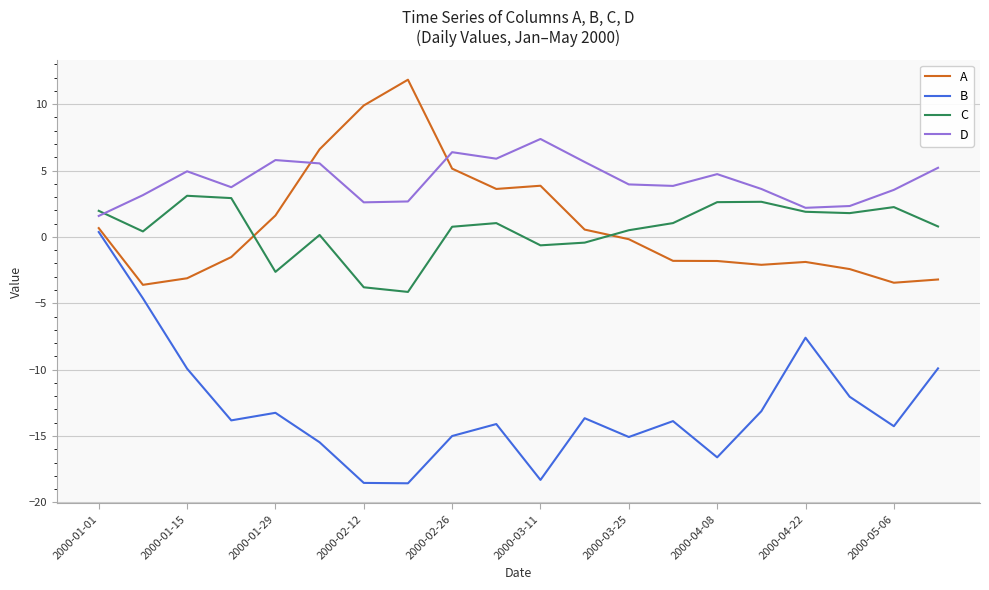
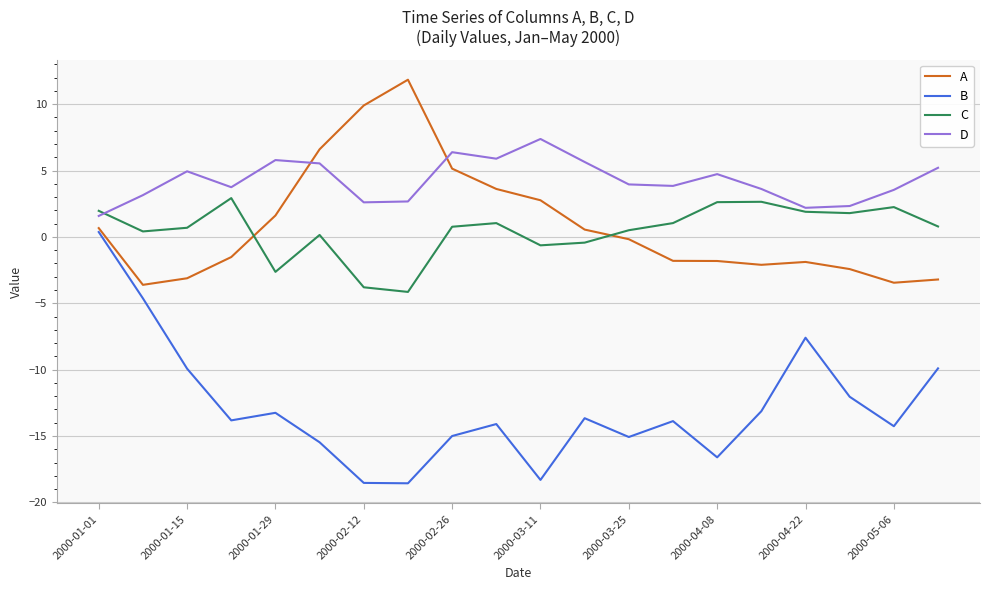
  {
    "A": {
      "2000-01-01": 0.7,
      "2000-01-15": -3.1,
      "2000-01-29": 1.6,
      "2000-02-12": 9.9,
      "2000-02-26": 5.1,
-     "2000-03-11": 3.9,
+     "2000-03-11": 2.8,
      "2000-03-25": -0.2,
      "2000-04-08": -1.8,
      "2000-04-22": -1.9,
      "2000-05-06": -3.5
    },
    "B": {
      "2000-01-01": 0.4,
      "2000-01-15": -9.9,
      "2000-01-29": -13.3,
      "2000-02-12": -18.5,
      "2000-02-26": -15.0,
      "2000-03-11": -18.3,
      "2000-03-25": -15.1,
      "2000-04-08": -16.6,
      "2000-04-22": -7.6,
      "2000-05-06": -14.3
    },
    "C": {
      "2000-01-01": 2.0,
-     "2000-01-15": 3.1,
+     "2000-01-15": 0.7,
      "2000-01-29": -2.6,
      "2000-02-12": -3.8,
      "2000-02-26": 0.8,
      "2000-03-11": -0.6,
      "2000-03-25": 0.5,
      "2000-04-08": 2.6,
      "2000-04-22": 1.9,
      "2000-05-06": 2.2
    },
    "D": {
      "2000-01-01": 1.6,
      "2000-01-15": 4.9,
      "2000-01-29": 5.8,
      "2000-02-12": 2.6,
      "2000-02-26": 6.4,
      "2000-03-11": 7.4,
      "2000-03-25": 4.0,
      "2000-04-08": 4.7,
      "2000-04-22": 2.2,
      "2000-05-06": 3.5
    }
  }
